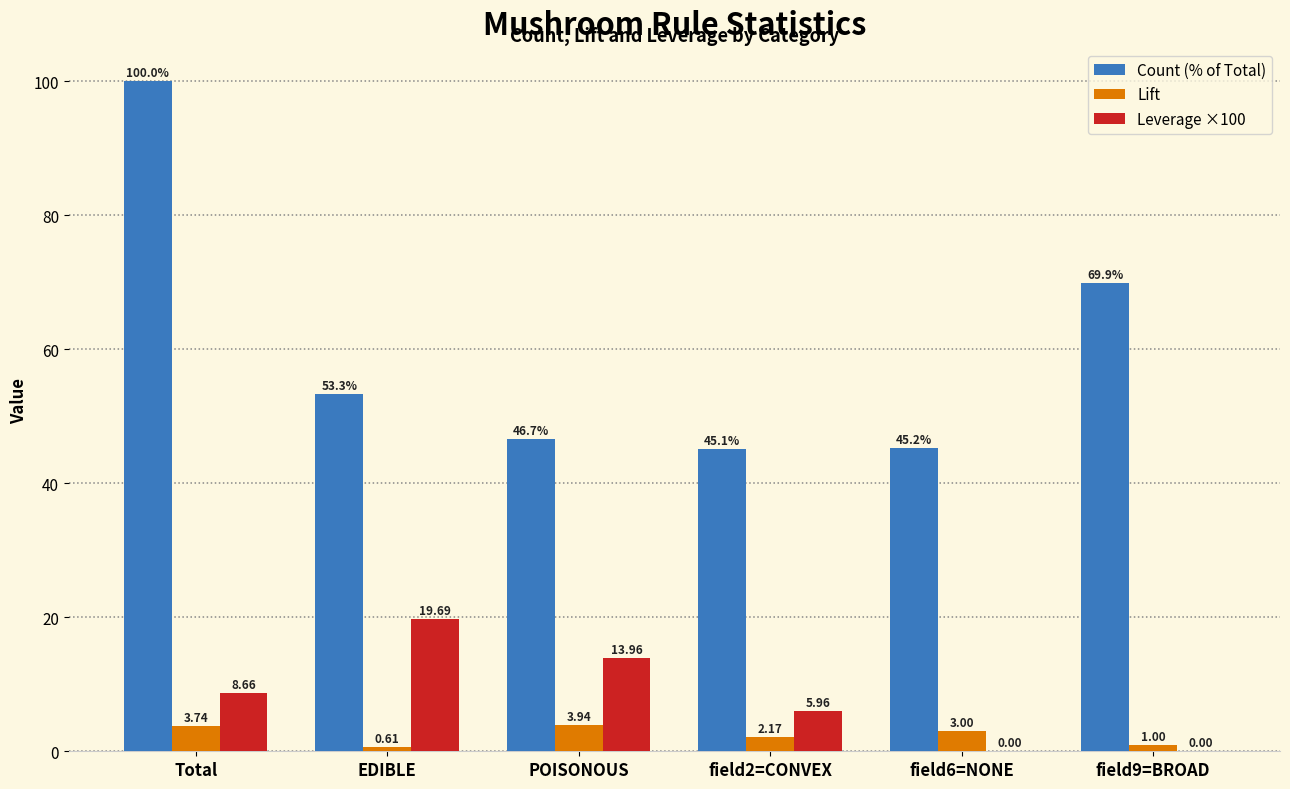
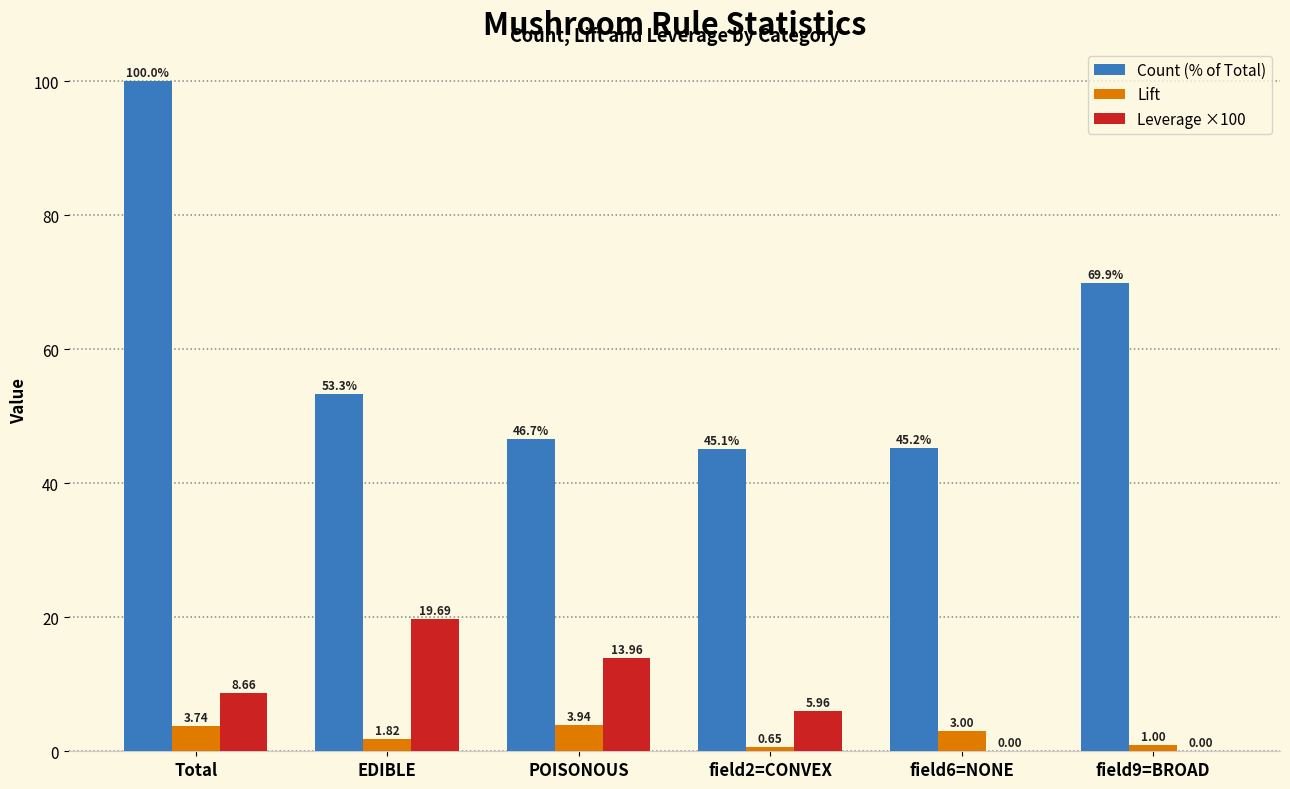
  {
    "Count (% of Total)": {
      "Total": "100.0%",
      "EDIBLE": "53.3%",
      "POISONOUS": "46.7%",
      "field2=CONVEX": "45.1%",
      "field6=NONE": "45.2%",
      "field9=BROAD": "69.9%"
    },
    "Lift": {
      "Total": "3.74",
-     "EDIBLE": "0.61",
+     "EDIBLE": "1.82",
      "POISONOUS": "3.94",
-     "field2=CONVEX": "2.17",
+     "field2=CONVEX": "0.65",
      "field6=NONE": "3.00",
      "field9=BROAD": "1.00"
    },
    "Leverage ×100": {
      "Total": "8.66",
      "EDIBLE": "19.69",
      "POISONOUS": "13.96",
      "field2=CONVEX": "5.96",
      "field6=NONE": "0.00",
      "field9=BROAD": "0.00"
    }
  }
